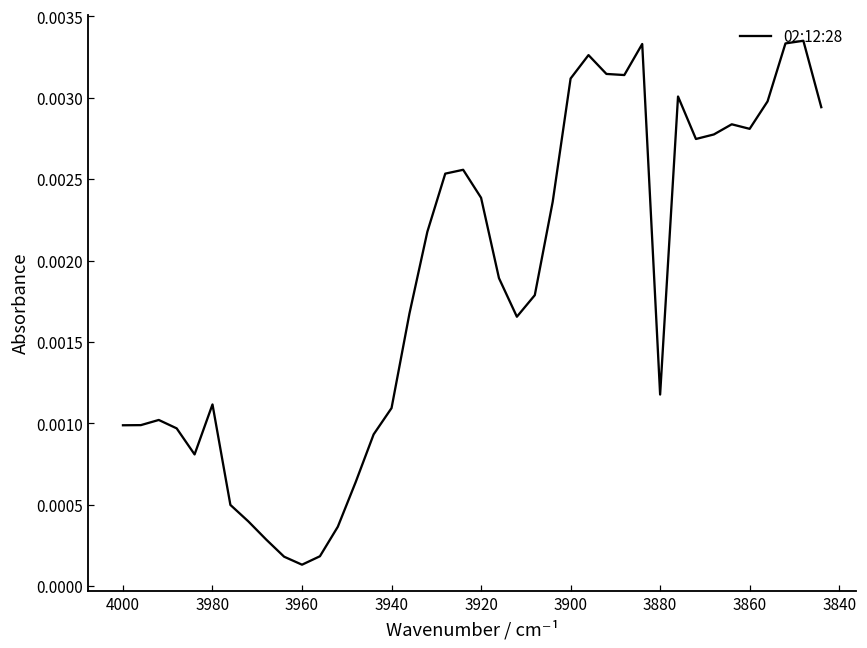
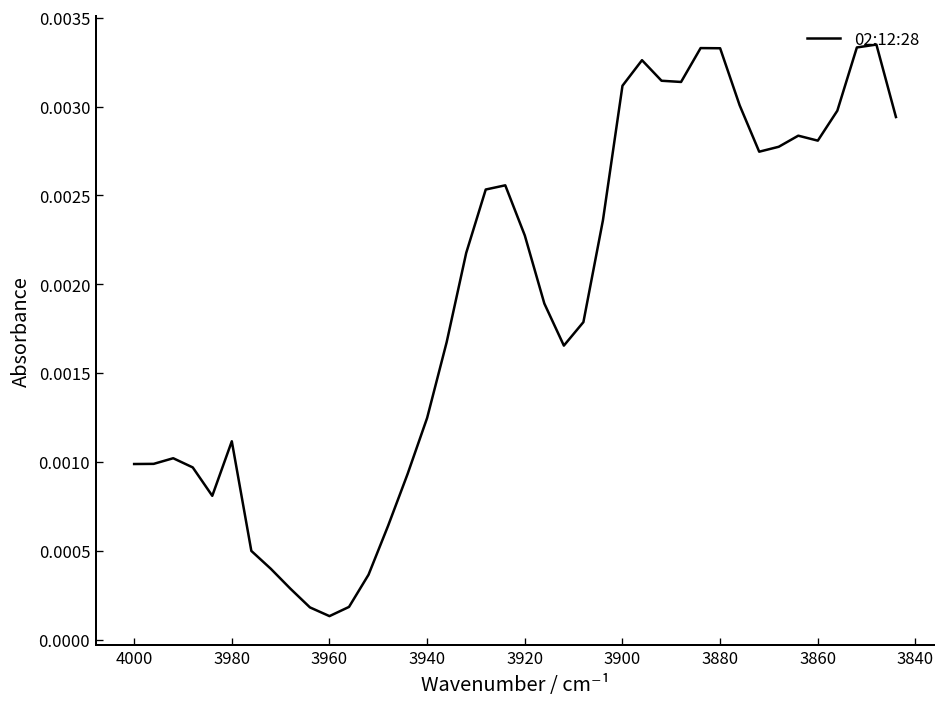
  {
    "4000": 0.00099,
    "3980": 0.00112,
    "3960": 0.00013,
-   "3940": 0.00109,
-   "3920": 0.00239,
+   "3940": 0.00125,
+   "3920": 0.00227,
    "3900": 0.00312,
-   "3880": 0.00118,
+   "3880": 0.00333,
    "3860": 0.00281
  }
